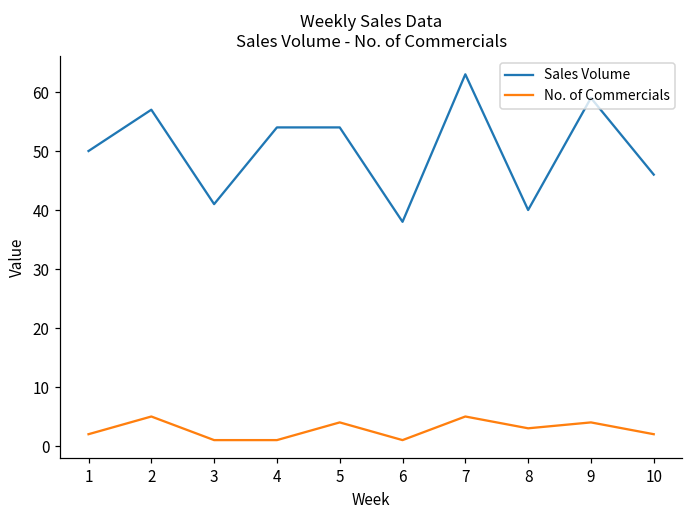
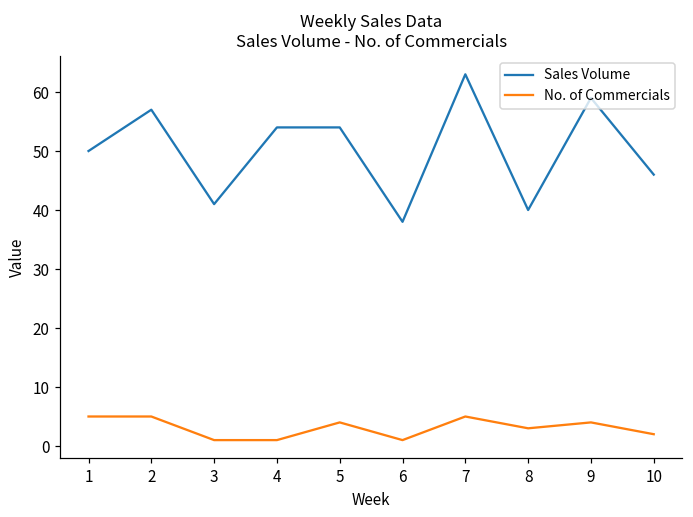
  {
    "Sales Volume": {
      "1": 50,
      "2": 57,
      "3": 41,
      "4": 54,
      "5": 54,
      "6": 38,
      "7": 63,
      "8": 40,
      "10": 46
    },
    "No. of Commercials": {
-     "1": 2,
+     "1": 5,
      "2": 5,
      "3": 1,
      "4": 1,
      "5": 4,
      "6": 1,
      "7": 5,
      "8": 3,
      "9": 4,
      "10": 2
    }
  }
